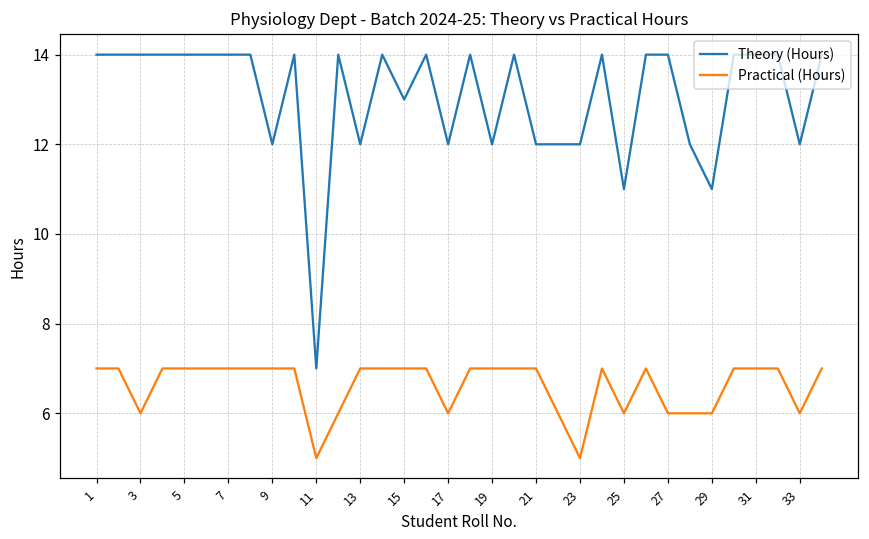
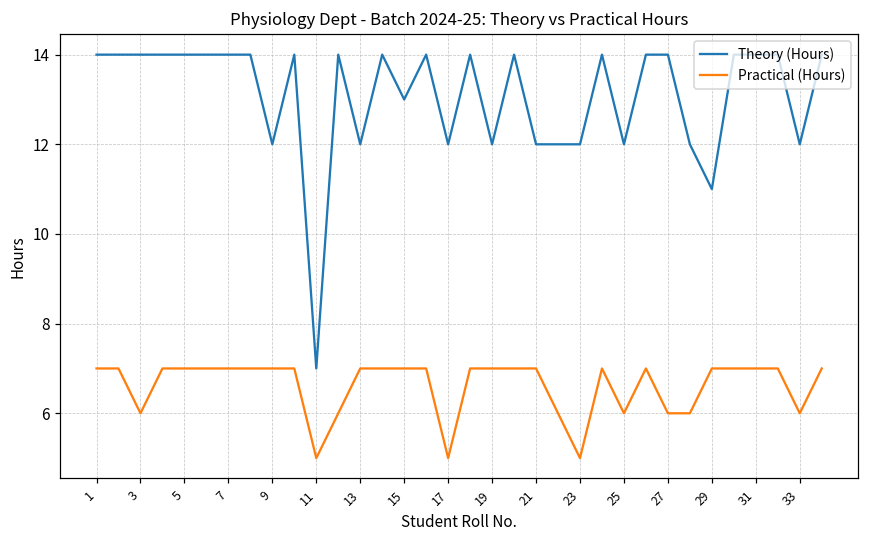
  {
    "Theory (Hours)": {
      "1": 14,
      "3": 14,
      "5": 14,
      "7": 14,
      "9": 12,
      "11": 7,
      "13": 12,
      "15": 13,
      "17": 12,
      "19": 12,
      "21": 12,
      "23": 12,
-     "25": 11,
+     "25": 12,
      "27": 14,
      "29": 11,
      "33": 12
    },
    "Practical (Hours)": {
      "1": 7,
      "3": 6,
      "5": 7,
      "7": 7,
      "9": 7,
      "11": 5,
      "13": 7,
      "15": 7,
-     "17": 6,
+     "17": 5,
      "19": 7,
      "21": 7,
      "23": 5,
      "25": 6,
      "27": 6,
-     "29": 6,
+     "29": 7,
      "31": 7,
      "33": 6
    }
  }
